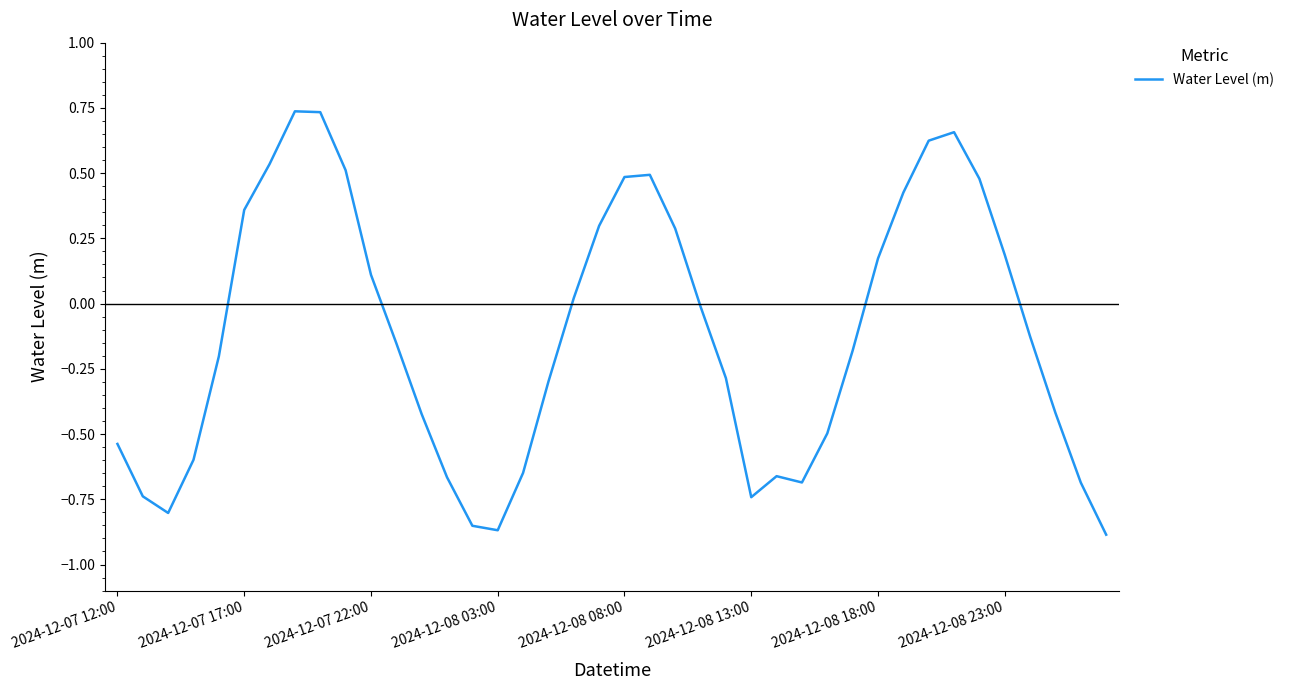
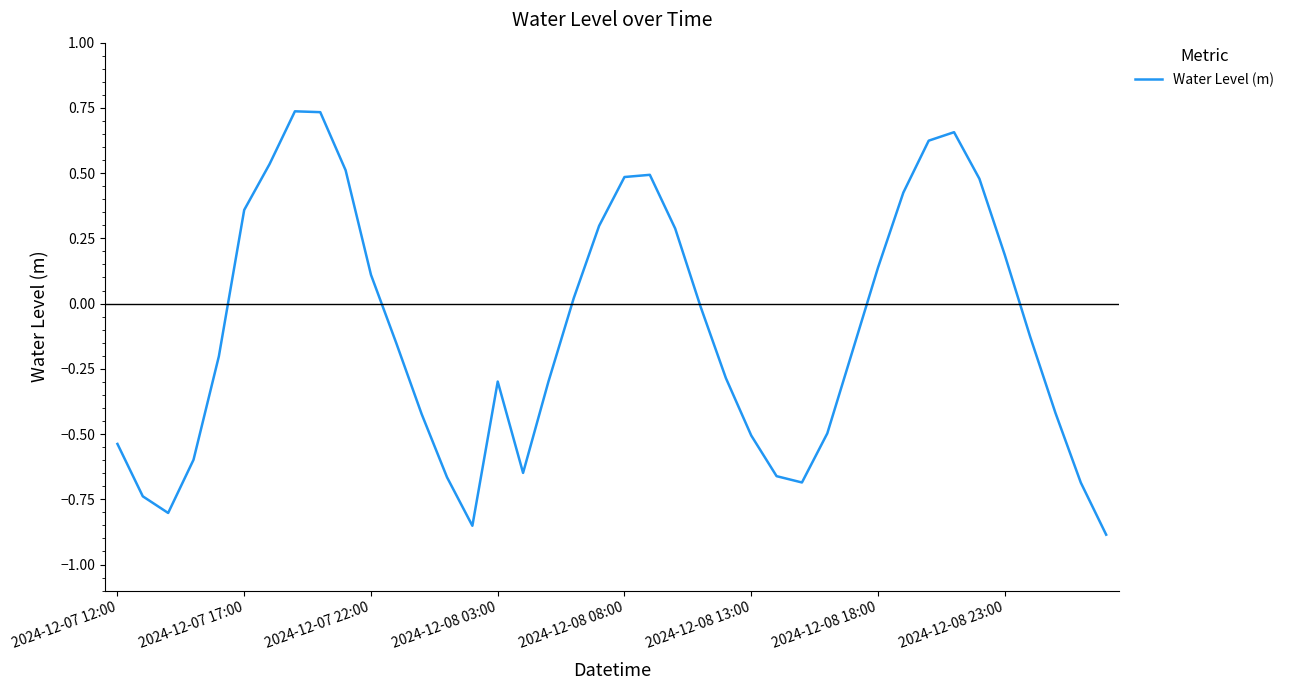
  {
    "2024-12-07 12:00": -0.54,
    "2024-12-07 17:00": 0.36,
    "2024-12-07 22:00": 0.11,
-   "2024-12-08 03:00": -0.87,
+   "2024-12-08 03:00": -0.30,
    "2024-12-08 08:00": 0.49,
-   "2024-12-08 13:00": -0.74,
-   "2024-12-08 18:00": 0.17,
+   "2024-12-08 13:00": -0.51,
+   "2024-12-08 18:00": 0.14,
    "2024-12-08 23:00": 0.19
  }
